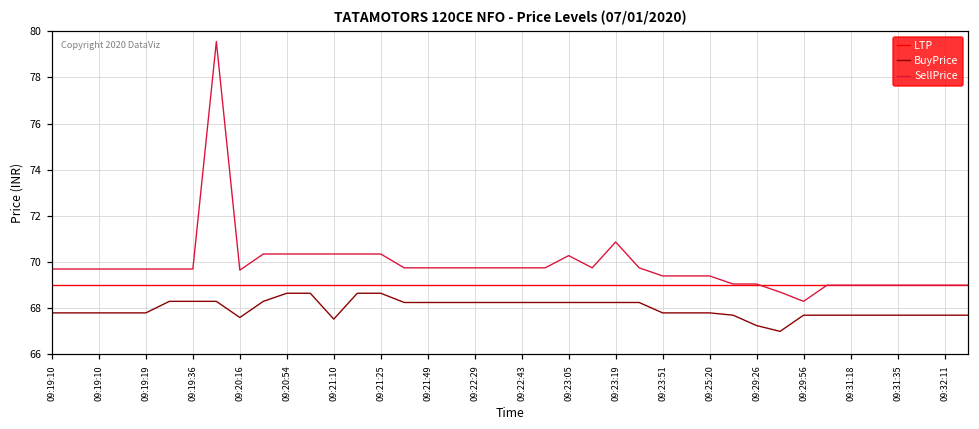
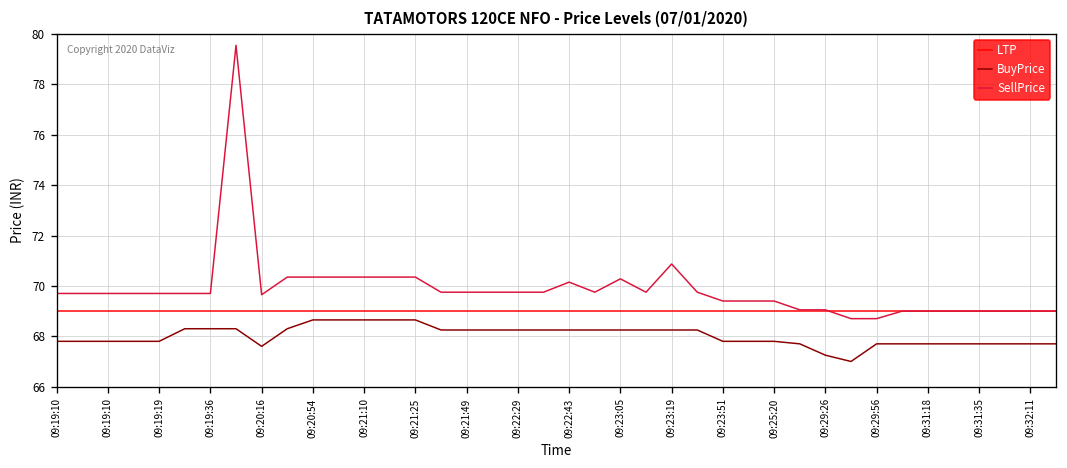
  {
    "LTP": {
      "09:19:19": 69.0,
      "09:19:36": 69.0,
      "09:20:16": 69.0,
      "09:20:54": 69.0,
      "09:21:10": 69.0,
      "09:21:25": 69.0,
      "09:21:49": 69.0,
      "09:22:29": 69.0,
      "09:22:43": 69.0,
      "09:23:05": 69.0,
      "09:23:19": 69.0,
      "09:23:51": 69.0,
      "09:25:20": 69.0,
      "09:29:56": 69.0
    },
    "BuyPrice": {
      "09:19:19": 67.8,
      "09:19:36": 68.3,
      "09:20:16": 67.6,
      "09:20:54": 68.7,
-     "09:21:10": 67.5,
+     "09:21:10": 68.7,
      "09:21:25": 68.7,
      "09:21:49": 68.3,
      "09:22:29": 68.3,
      "09:22:43": 68.3,
      "09:23:05": 68.3,
      "09:23:19": 68.3,
      "09:23:51": 67.8,
      "09:25:20": 67.8,
      "09:29:26": 67.3,
      "09:29:56": 67.7,
      "09:31:18": 67.7,
      "09:31:35": 67.7,
      "09:32:11": 67.7
    },
    "SellPrice": {
      "09:19:19": 69.7,
      "09:19:36": 69.7,
      "09:20:16": 69.7,
      "09:20:54": 70.4,
      "09:21:10": 70.4,
      "09:21:25": 70.4,
      "09:21:49": 69.8,
      "09:22:29": 69.8,
-     "09:22:43": 69.8,
+     "09:22:43": 70.2,
      "09:23:05": 70.3,
      "09:23:19": 70.9,
      "09:23:51": 69.4,
      "09:25:20": 69.4,
-     "09:29:56": 68.3
+     "09:29:56": 68.7
    }
  }
